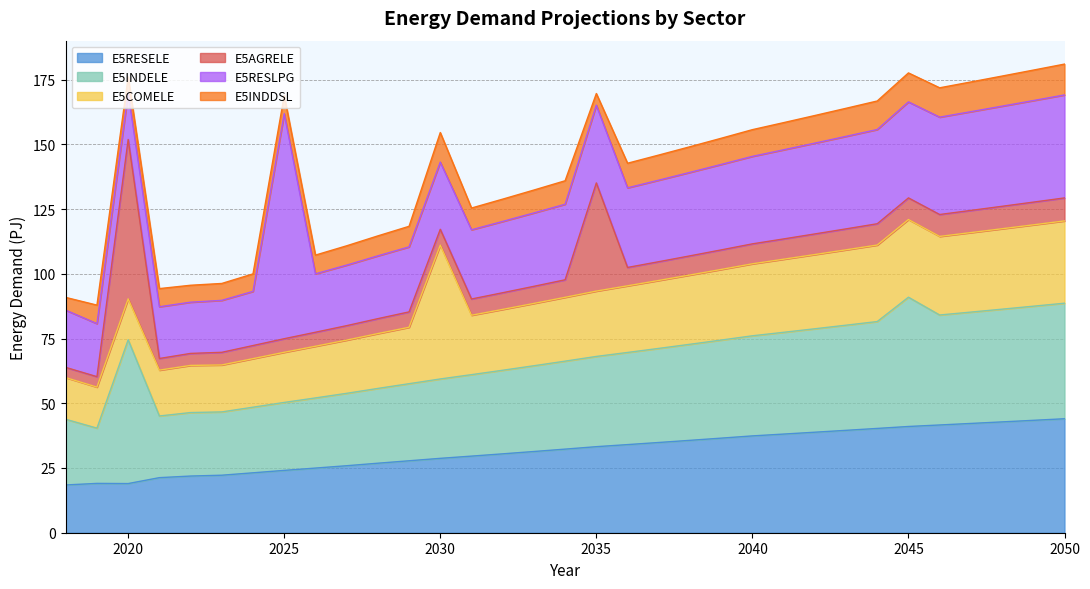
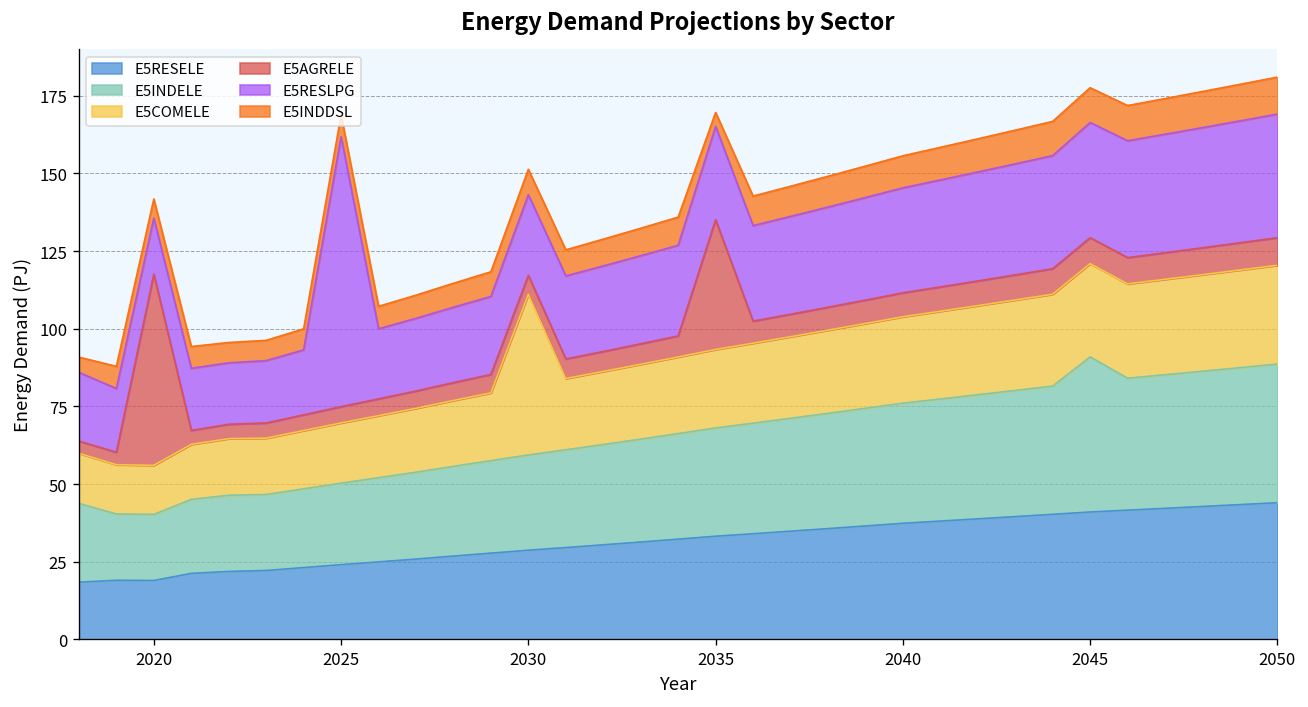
  {
    "E5RESELE": {
      "2020": 19,
      "2025": 24,
      "2030": 29,
      "2035": 33,
      "2040": 37,
      "2045": 41,
      "2050": 44
    },
    "E5INDELE": {
-     "2020": 56,
+     "2020": 21,
      "2025": 26,
      "2030": 31,
      "2035": 35,
      "2040": 39,
      "2045": 50,
      "2050": 45
    },
    "E5COMELE": {
      "2020": 16,
      "2025": 19,
      "2030": 52,
      "2035": 25,
      "2040": 28,
      "2045": 30,
      "2050": 32
    },
    "E5AGRELE": {
      "2020": 62,
      "2025": 5,
      "2030": 6,
      "2035": 42,
      "2040": 8,
      "2045": 8,
      "2050": 9
    },
    "E5RESLPG": {
      "2025": 87,
      "2030": 26,
      "2035": 30,
      "2040": 34,
      "2045": 37,
      "2050": 40
    },
    "E5INDDSL": {
-     "2030": 11,
+     "2030": 8,
      "2035": 4,
      "2040": 10,
      "2045": 11,
      "2050": 12
    }
  }
